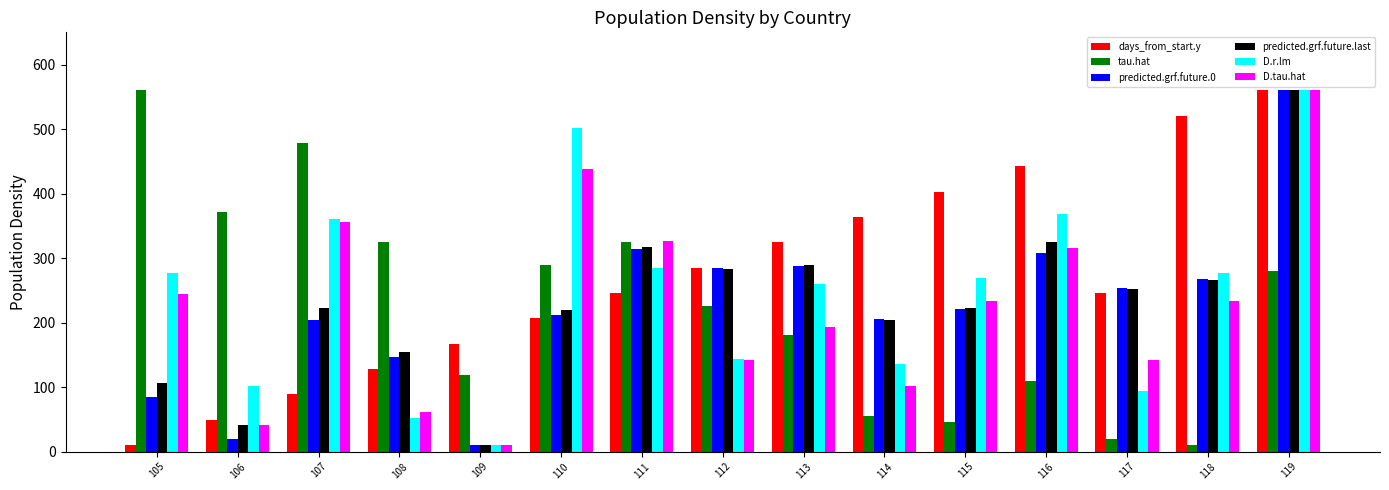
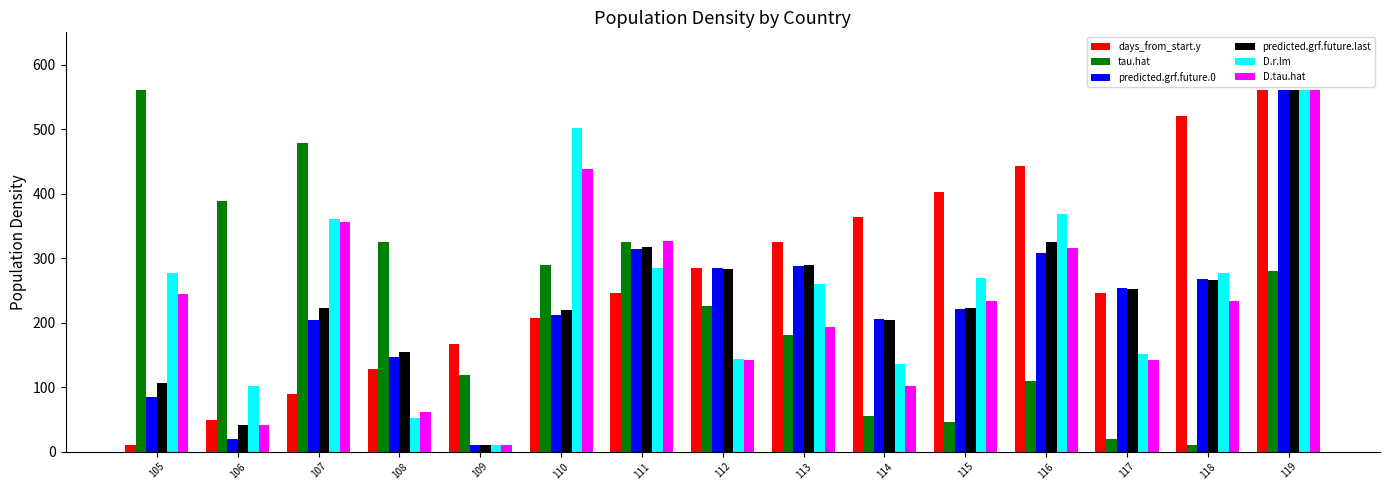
  {
    "days_from_start.y": {
      "105": 10,
      "106": 50,
      "107": 90,
      "108": 130,
      "109": 170,
      "110": 210,
      "111": 250,
      "112": 290,
      "113": 320,
      "114": 360,
      "115": 400,
      "116": 440,
      "117": 250,
      "118": 520,
      "119": 560
    },
    "tau.hat": {
      "105": 560,
-     "106": 370,
+     "106": 390,
      "107": 480,
      "108": 330,
      "109": 120,
      "110": 290,
      "111": 330,
      "112": 230,
      "113": 180,
      "114": 60,
      "115": 50,
      "116": 110,
      "117": 20,
      "118": 10,
      "119": 280
    },
    "predicted.grf.future.0": {
      "105": 80,
      "106": 20,
      "107": 200,
      "108": 150,
      "109": 10,
      "110": 210,
      "111": 310,
      "112": 290,
      "113": 290,
      "114": 200,
      "115": 220,
      "116": 310,
      "117": 250,
      "118": 270,
      "119": 560
    },
    "predicted.grf.future.last": {
      "105": 110,
      "106": 40,
      "107": 220,
      "108": 150,
      "109": 10,
      "110": 220,
      "111": 320,
      "112": 280,
      "113": 290,
      "114": 200,
      "115": 220,
      "116": 320,
      "117": 250,
      "118": 270,
      "119": 560
    },
    "D.r.lm": {
      "105": 280,
      "106": 100,
      "107": 360,
      "108": 50,
      "109": 10,
      "110": 500,
      "111": 290,
      "112": 140,
      "113": 260,
      "114": 140,
      "115": 270,
      "116": 370,
-     "117": 90,
+     "117": 150,
      "118": 280,
      "119": 560
    },
    "D.tau.hat": {
      "105": 240,
      "106": 40,
      "107": 360,
      "108": 60,
      "109": 10,
      "110": 440,
      "111": 330,
      "112": 140,
      "113": 190,
      "114": 100,
      "115": 230,
      "116": 320,
      "117": 140,
      "118": 230,
      "119": 560
    }
  }
